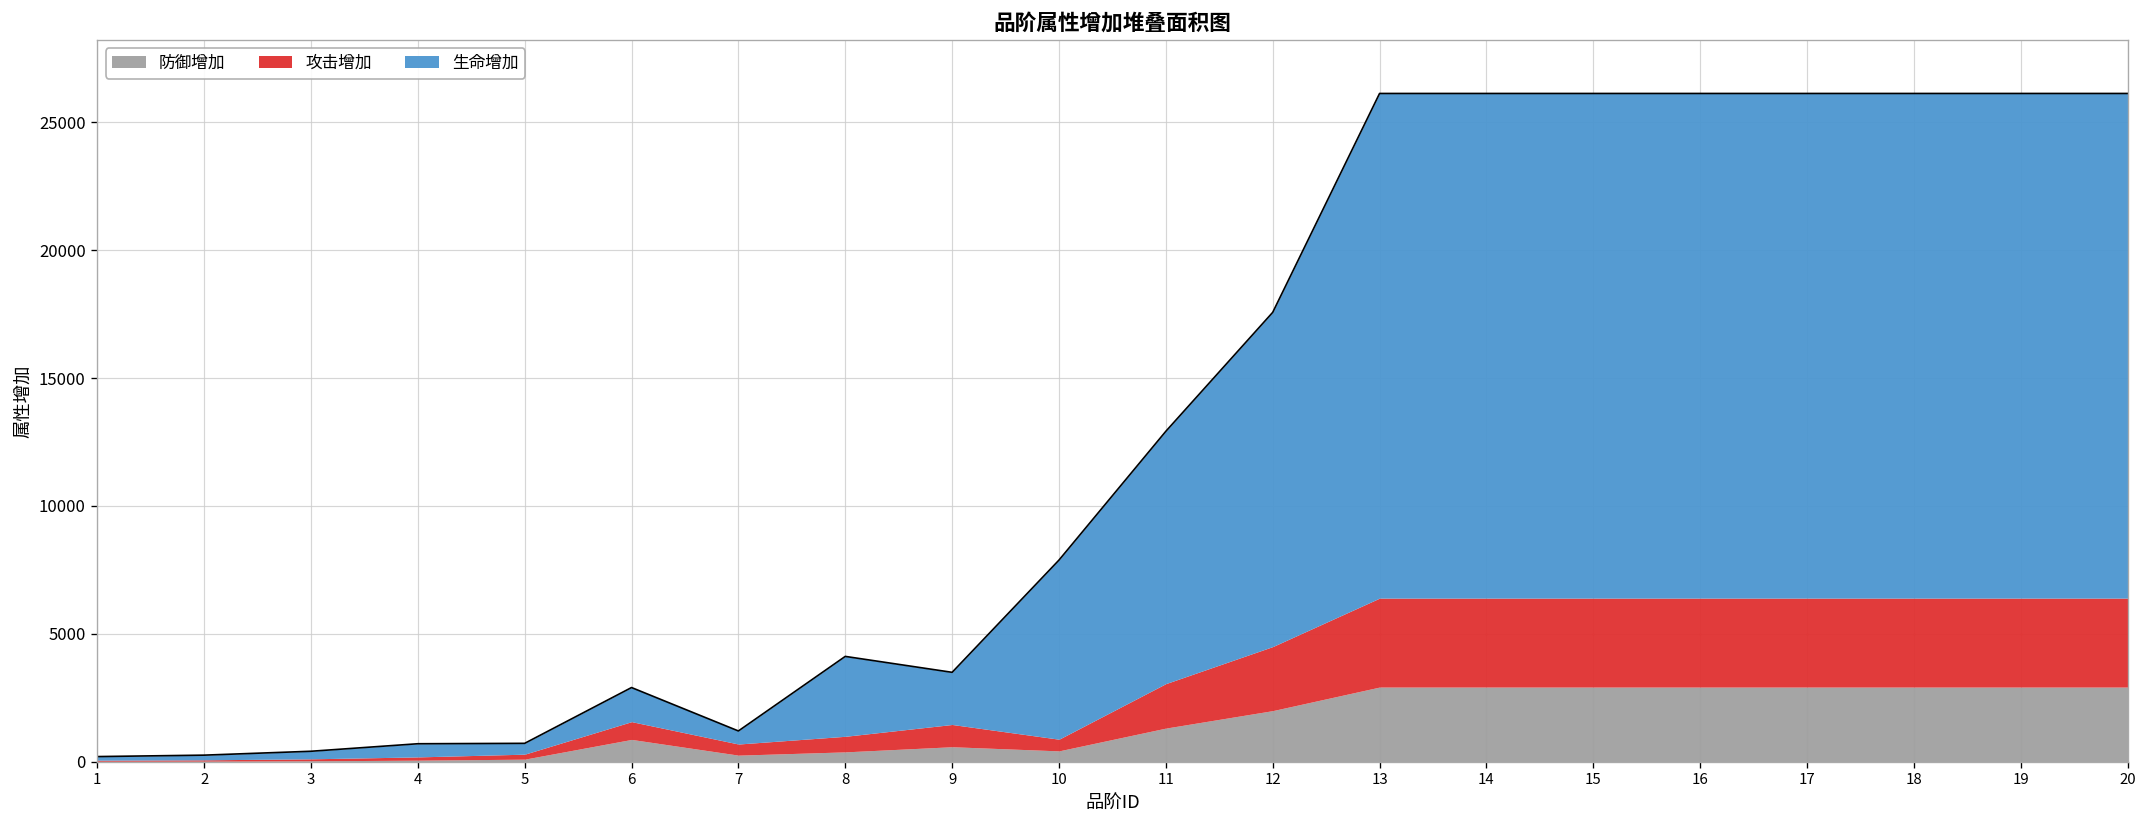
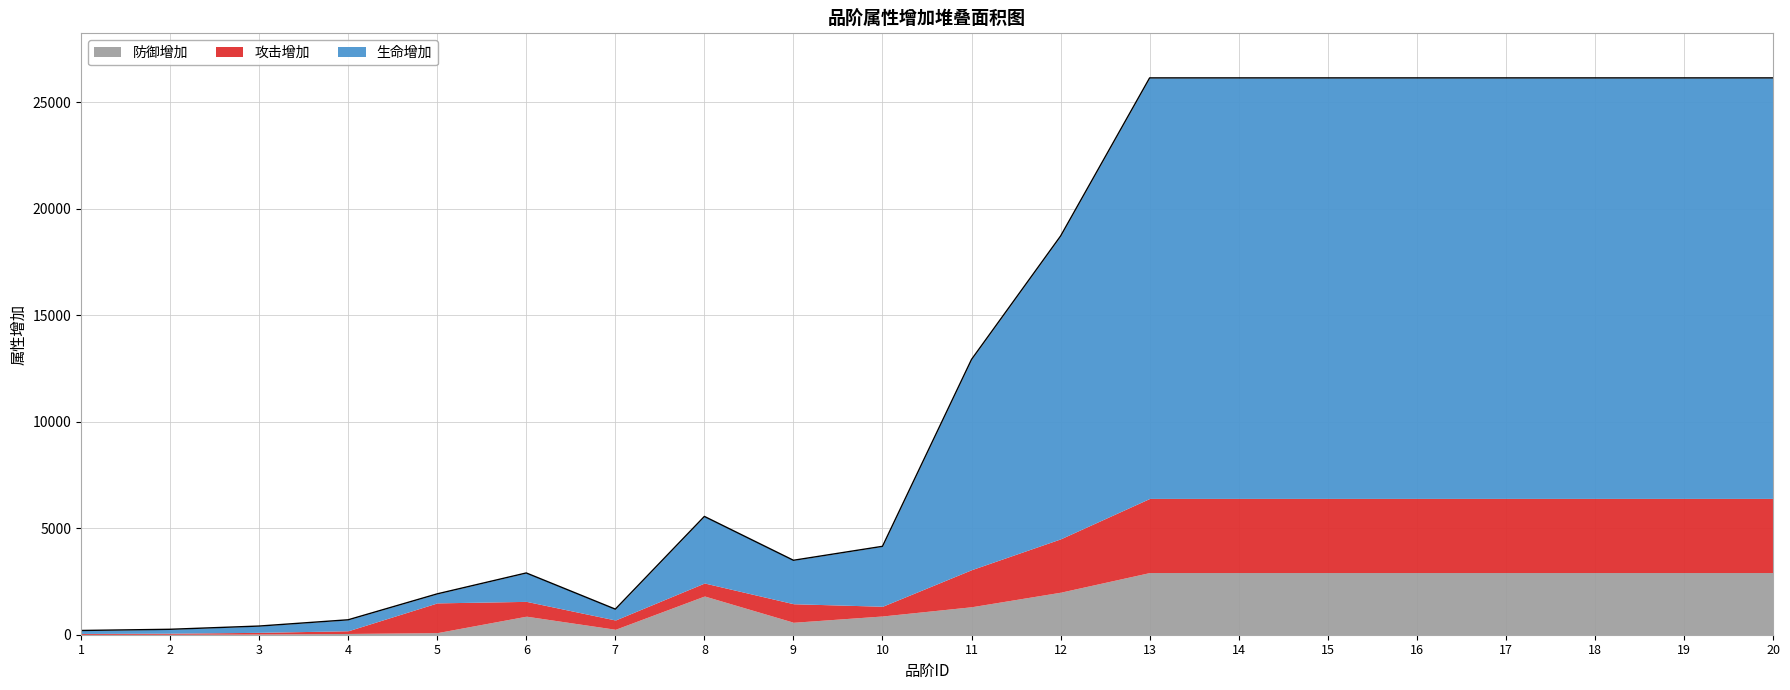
  {
    "防御增加": {
      "6": 900,
      "7": 300,
-     "8": 400,
+     "8": 1800,
      "9": 600,
-     "10": 400,
+     "10": 900,
      "11": 1300,
      "12": 2000,
      "13": 2900,
      "14": 2900,
      "15": 2900,
      "16": 2900,
      "17": 2900,
      "18": 2900,
      "19": 2900,
      "20": 2900
    },
    "攻击增加": {
      "4": 100,
-     "5": 200,
+     "5": 1400,
      "6": 700,
      "7": 400,
      "8": 600,
      "9": 900,
      "10": 500,
      "11": 1700,
      "12": 2500,
      "13": 3500,
      "14": 3500,
      "15": 3500,
      "16": 3500,
      "17": 3500,
      "18": 3500,
      "19": 3500,
      "20": 3500
    },
    "生命增加": {
      "1": 100,
      "2": 200,
      "3": 300,
      "4": 500,
      "5": 400,
      "6": 1300,
      "7": 500,
      "8": 3100,
      "9": 2000,
-     "10": 7000,
+     "10": 2800,
      "11": 9900,
-     "12": 13100,
+     "12": 14200,
      "13": 19700,
      "14": 19700,
      "15": 19700,
      "16": 19700,
      "17": 19700,
      "18": 19700,
      "19": 19700,
      "20": 19700
    }
  }
